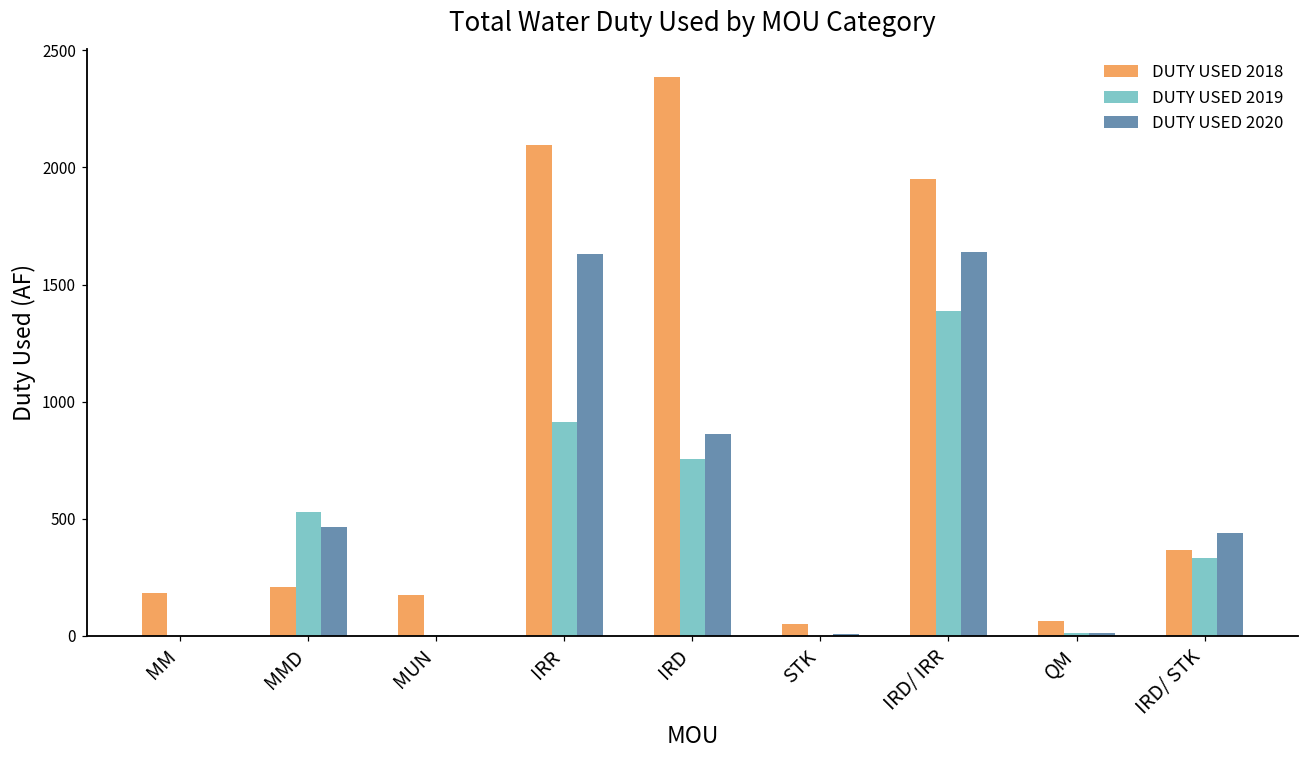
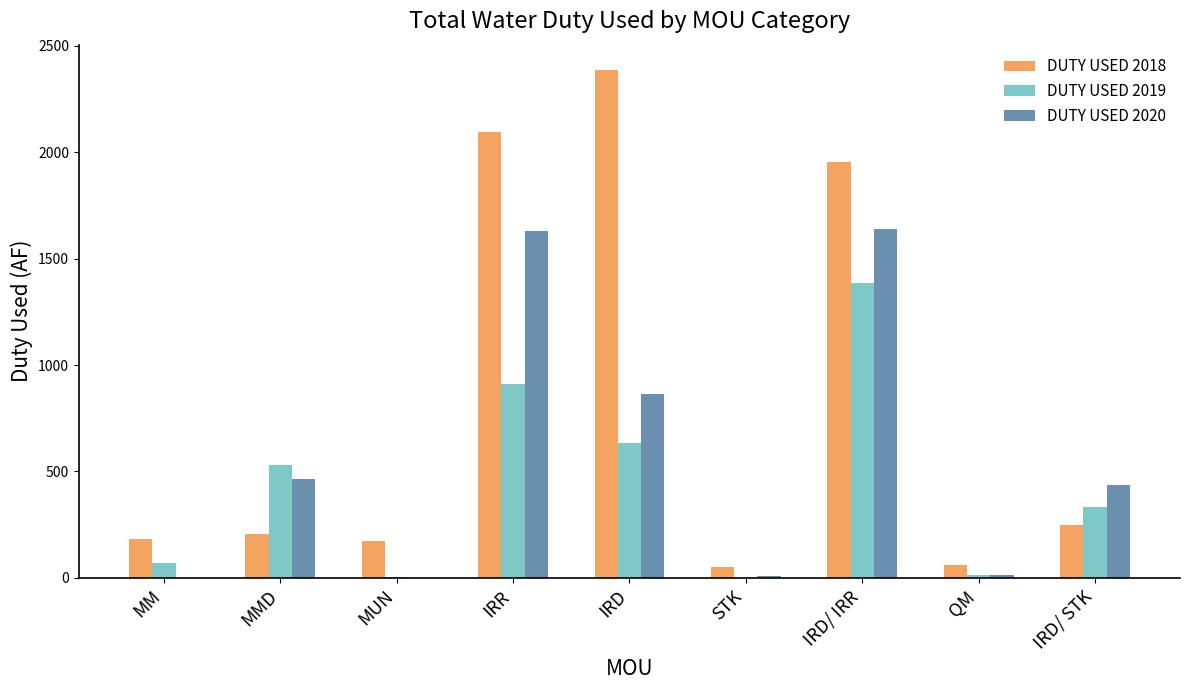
  {
    "DUTY USED 2018": {
      "MM": 180,
      "MMD": 210,
      "MUN": 170,
      "IRR": 2100,
      "IRD": 2390,
      "STK": 50,
      "IRD/ IRR": 1950,
      "QM": 60,
-     "IRD/ STK": 370
+     "IRD/ STK": 250
    },
    "DUTY USED 2019": {
-     "MM": 0,
+     "MM": 70,
      "MMD": 530,
      "IRR": 910,
-     "IRD": 750,
+     "IRD": 630,
      "STK": 0,
      "IRD/ IRR": 1390,
      "QM": 10,
      "IRD/ STK": 330
    },
    "DUTY USED 2020": {
      "MM": 0,
      "MMD": 470,
      "IRR": 1630,
      "IRD": 860,
      "IRD/ IRR": 1640,
      "QM": 10,
      "IRD/ STK": 440
    }
  }
